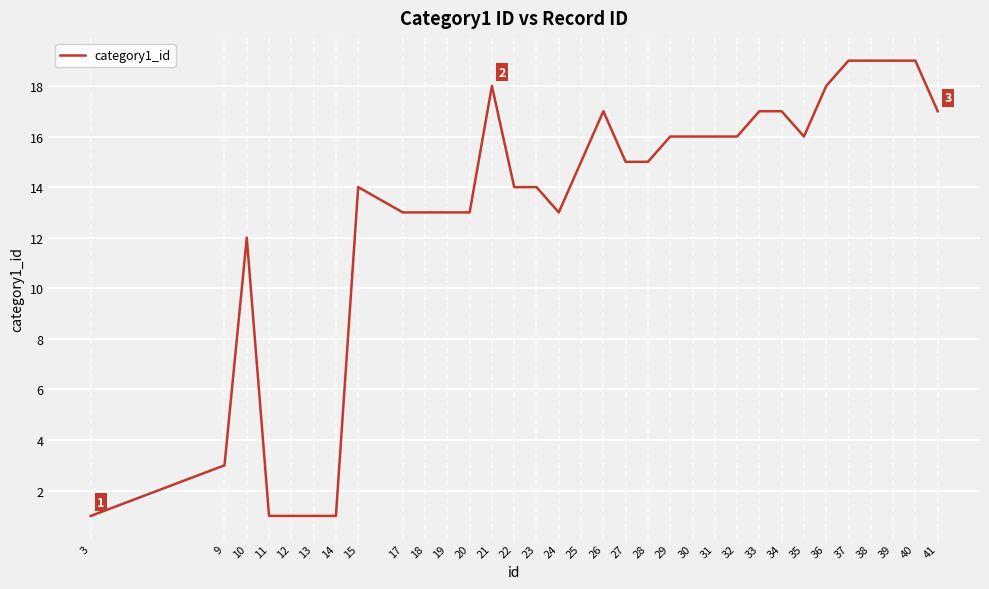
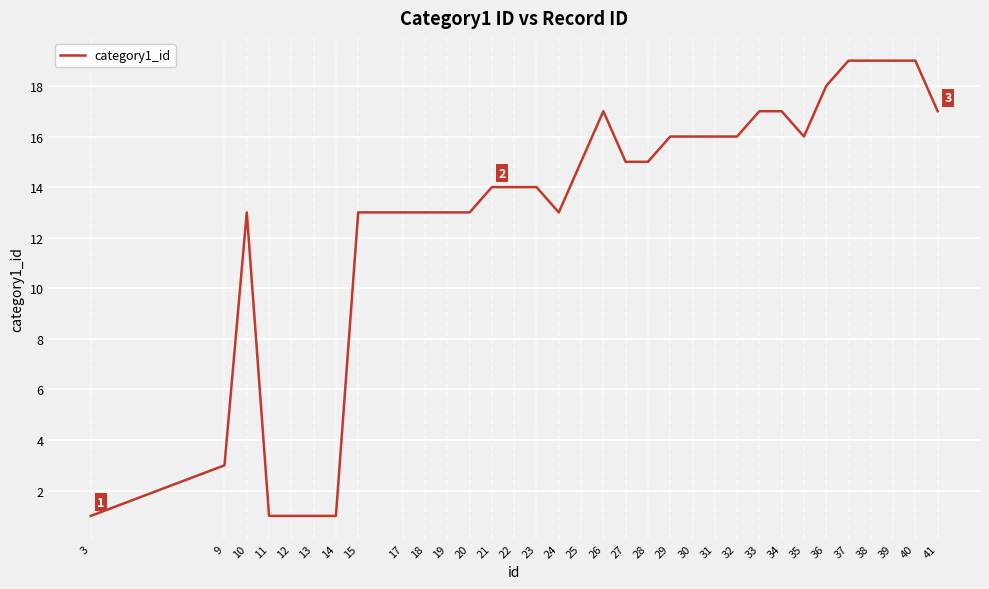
  {
    "9": 3,
-   "10": 12,
+   "10": 13,
    "11": 1,
    "12": 1,
    "13": 1,
    "14": 1,
-   "15": 14,
+   "15": 13,
    "17": 13,
    "18": 13,
    "19": 13,
    "20": 13,
-   "21": 18,
+   "21": 14,
    "22": 14,
    "23": 14,
    "24": 13,
    "25": 15,
    "26": 17,
    "27": 15,
    "28": 15,
    "29": 16,
    "30": 16,
    "31": 16,
    "32": 16,
    "33": 17,
    "34": 17,
    "35": 16,
    "36": 18,
    "37": 19,
    "38": 19,
    "39": 19,
    "40": 19
  }
